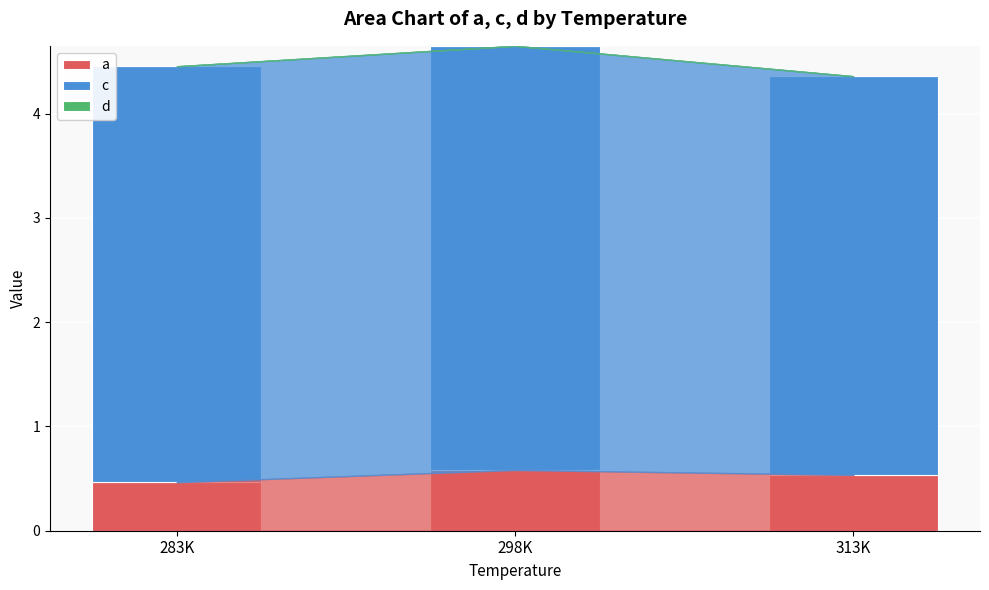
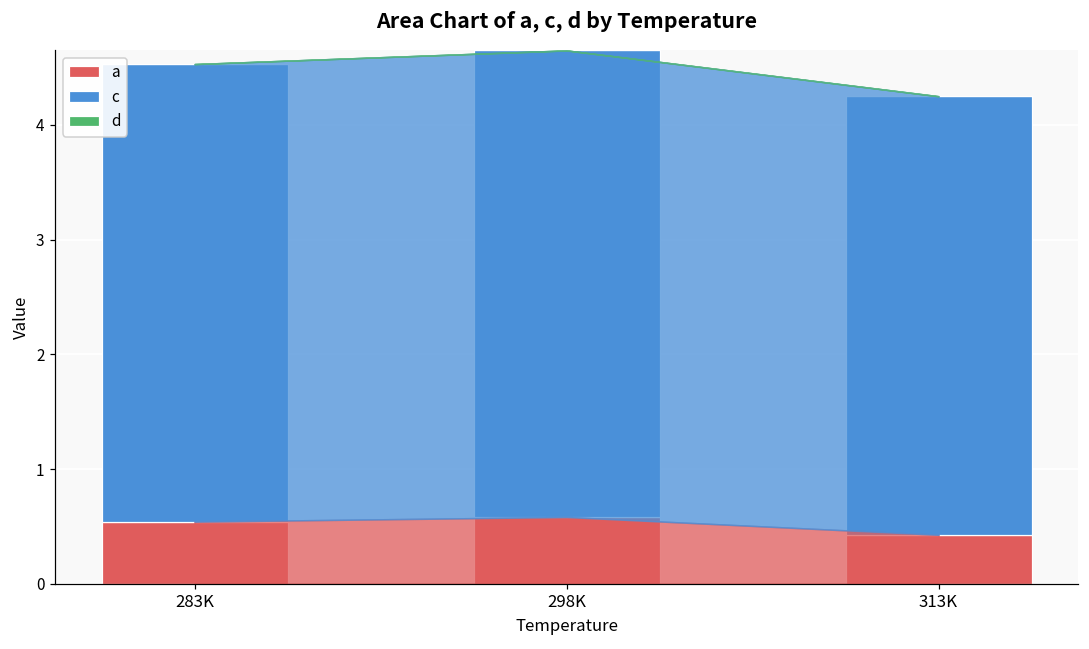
  {
    "a": {
-     "283K": 0.47,
+     "283K": 0.54,
      "298K": 0.58,
-     "313K": 0.54
+     "313K": 0.43
    },
    "d": {
      "283K": 3.99,
      "298K": 4.07,
      "313K": 3.82
    }
  }
